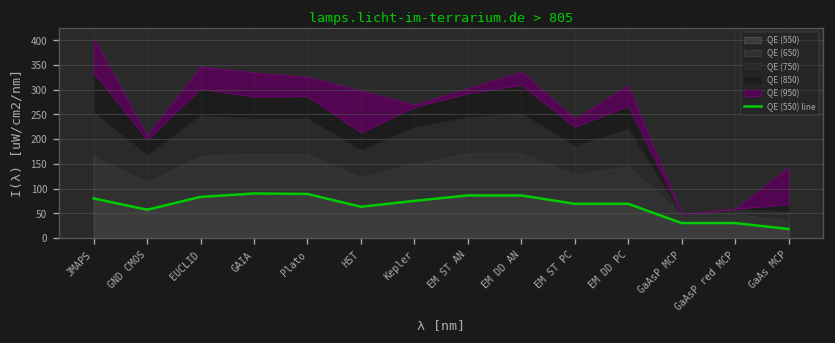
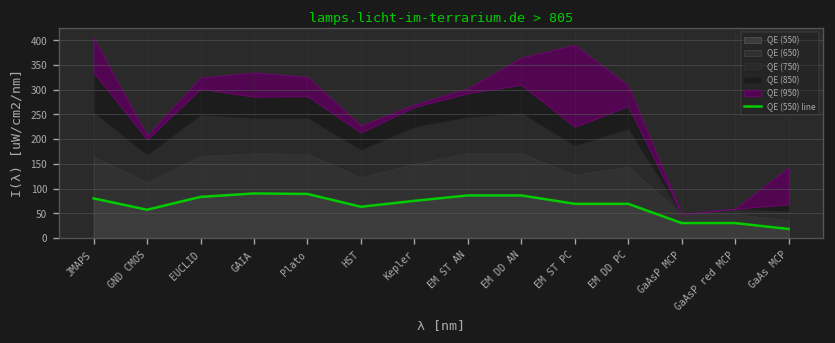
  {
    "QE (950)": {
      "JMAPS": 70,
      "GND CMOS": 10,
-     "EUCLID": 50,
+     "EUCLID": 20,
      "GAIA": 50,
      "Plato": 40,
-     "HST": 90,
+     "HST": 10,
      "EM ST AN": 10,
-     "EM DD AN": 30,
-     "EM ST PC": 20,
+     "EM DD AN": 60,
+     "EM ST PC": 170,
      "EM DD PC": 40,
      "GaAs MCP": 80
    }
  }
